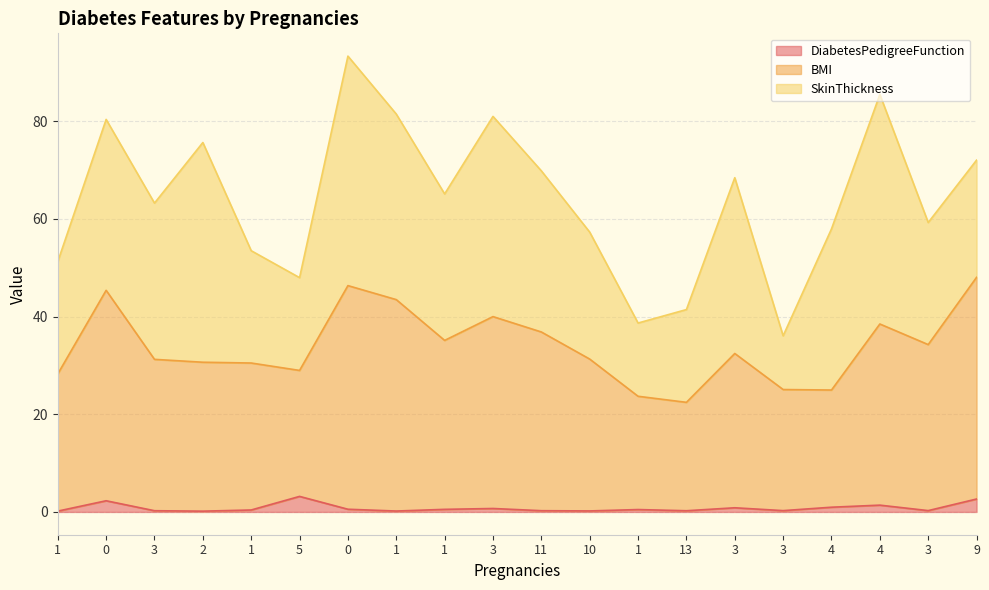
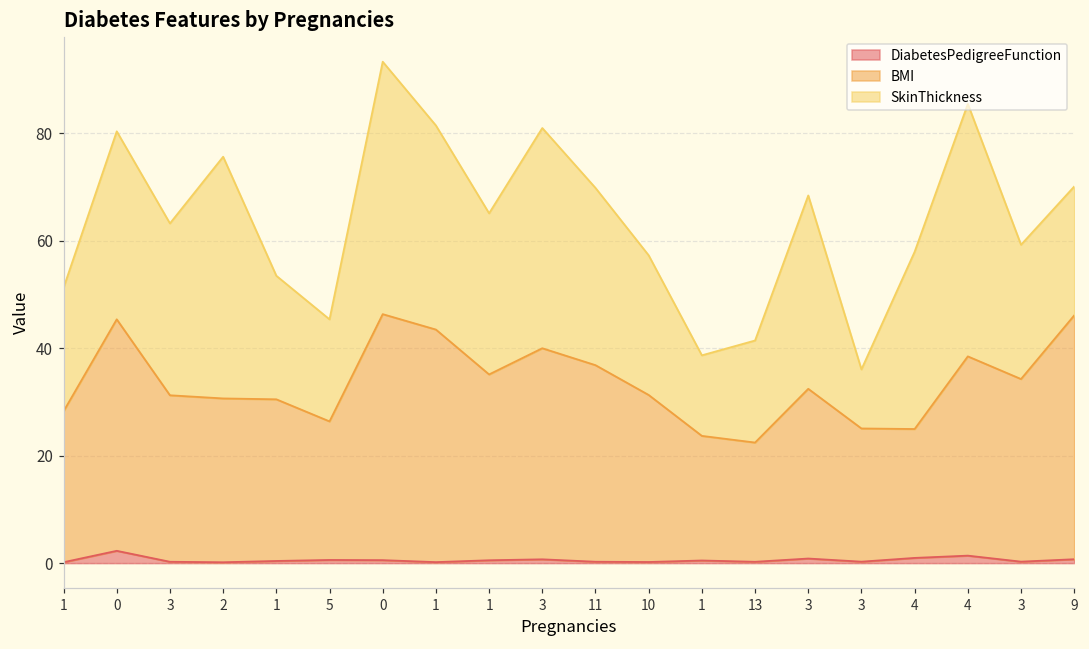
  {
    "DiabetesPedigreeFunction": {
      "2": 0,
-     "5": 3,
+     "5": 1,
      "11": 0,
      "10": 0,
      "13": 0,
-     "9": 3
+     "9": 1
    }
  }
